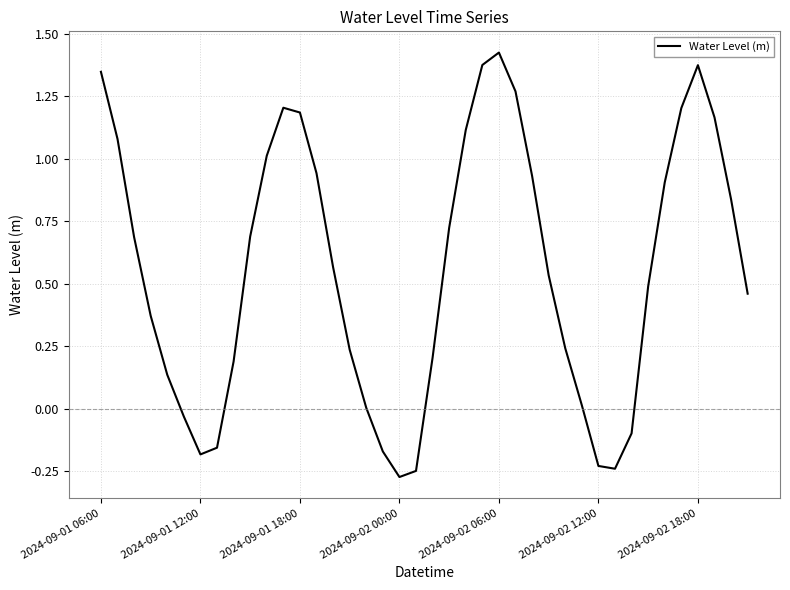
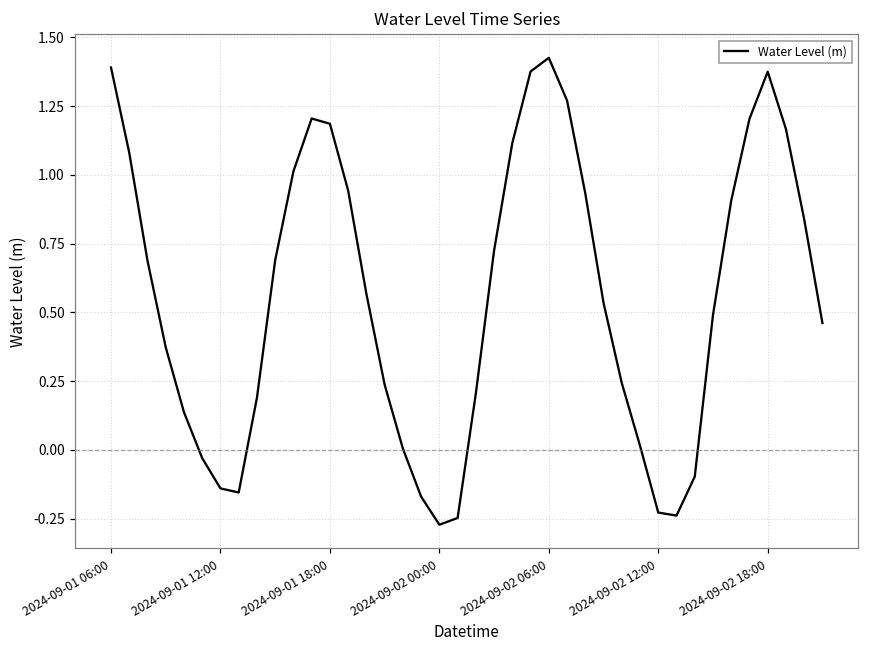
  {
-   "2024-09-01 06:00": 1.35,
-   "2024-09-01 12:00": -0.18,
+   "2024-09-01 06:00": 1.39,
+   "2024-09-01 12:00": -0.14,
    "2024-09-01 18:00": 1.19,
    "2024-09-02 00:00": -0.27,
    "2024-09-02 06:00": 1.43,
    "2024-09-02 12:00": -0.23,
    "2024-09-02 18:00": 1.38
  }
